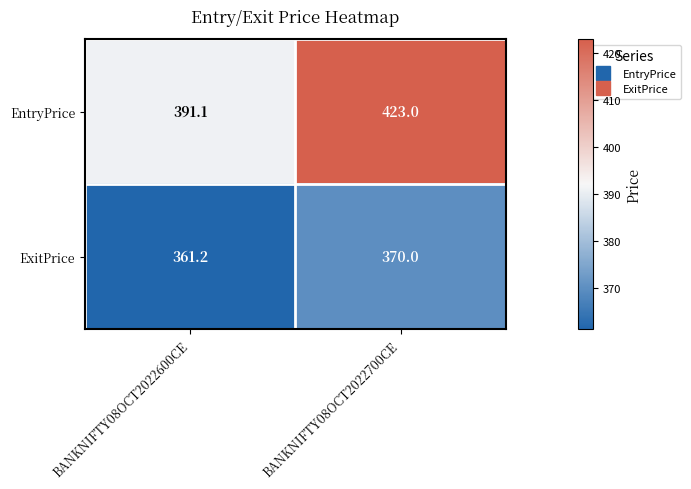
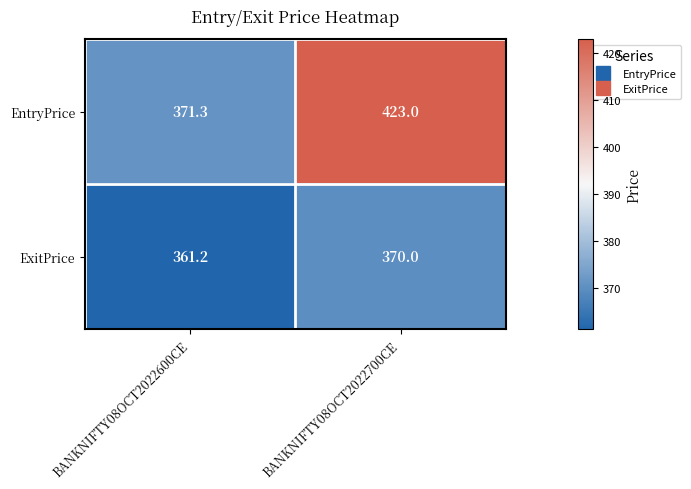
  {
    "EntryPrice": {
-     "BANKNIFTY08OCT2022600CE": 391.1,
+     "BANKNIFTY08OCT2022600CE": 371.3,
      "BANKNIFTY08OCT2022700CE": 423.0
    },
    "ExitPrice": {
      "BANKNIFTY08OCT2022600CE": 361.2,
      "BANKNIFTY08OCT2022700CE": 370.0
    }
  }
